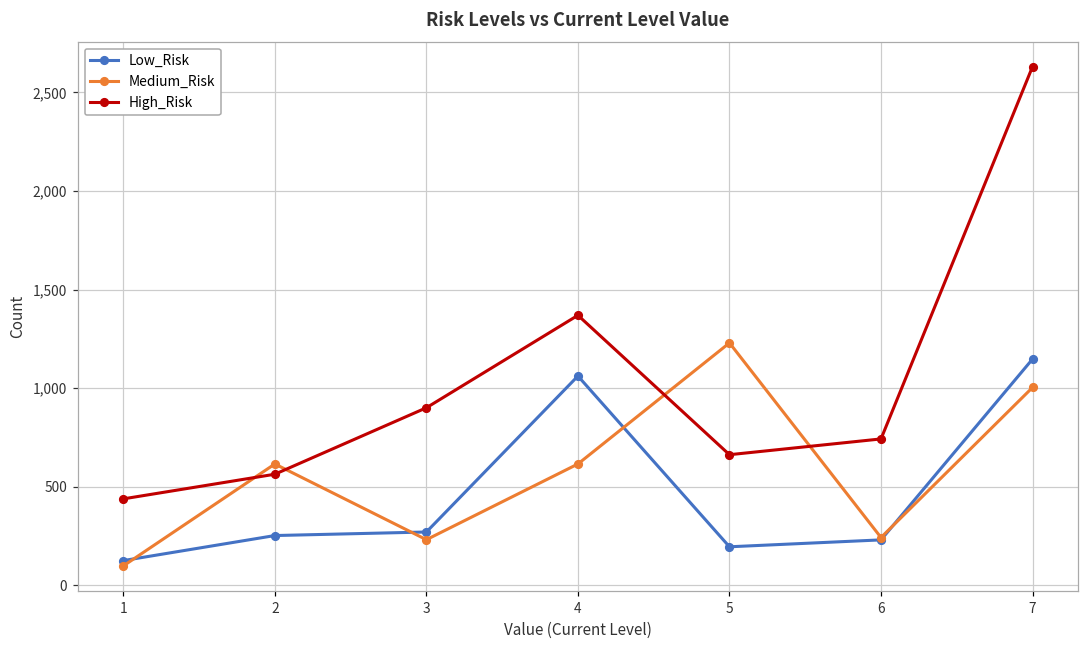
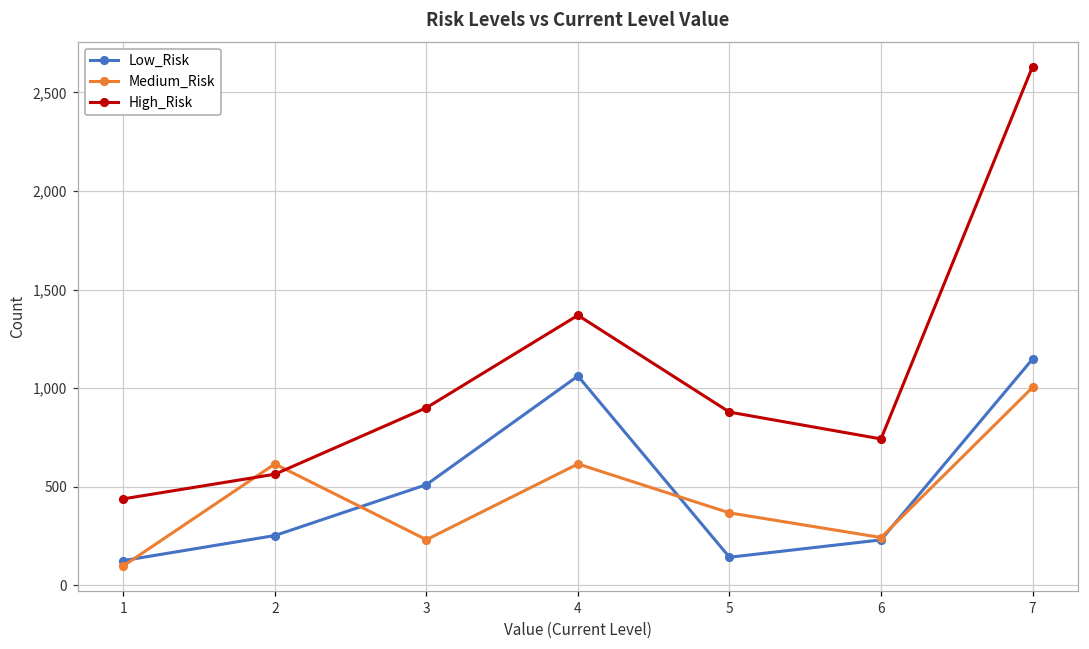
  {
    "Low_Risk": {
      "1": "130",
      "2": "250",
-     "3": "270",
+     "3": "510",
      "4": "1,060",
-     "5": "200",
+     "5": "140",
      "7": "1,150"
    },
    "Medium_Risk": {
      "1": "100",
      "2": "620",
      "3": "230",
      "4": "620",
-     "5": "1,230",
+     "5": "370",
      "7": "1,000"
    },
    "High_Risk": {
      "1": "440",
      "2": "560",
      "3": "900",
      "4": "1,370",
-     "5": "660",
+     "5": "880",
      "6": "740",
      "7": "2,630"
    }
  }
